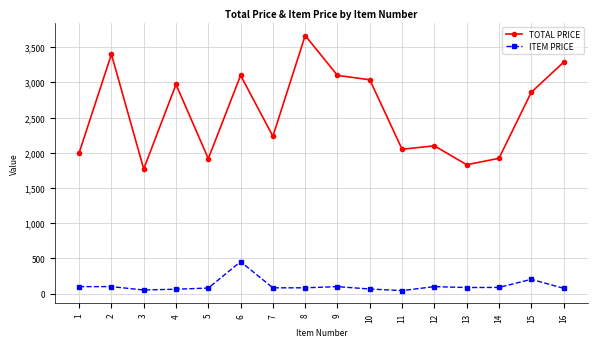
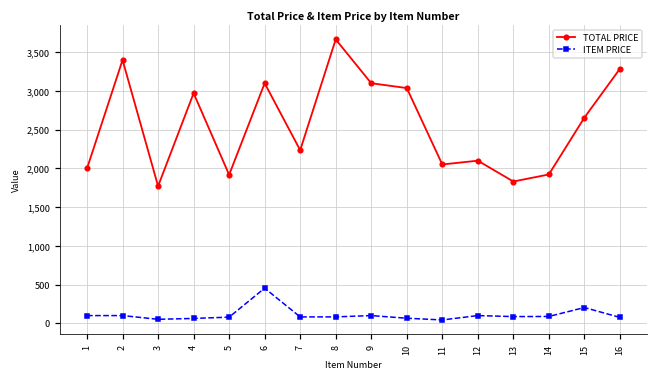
  {
    "TOTAL PRICE": {
      "1": "2,000",
      "2": "3,400",
      "3": "1,800",
      "4": "3,000",
      "5": "1,900",
      "6": "3,100",
      "7": "2,200",
      "8": "3,700",
      "9": "3,100",
      "10": "3,000",
      "11": "2,100",
      "12": "2,100",
      "13": "1,800",
      "14": "1,900",
-     "15": "2,900",
+     "15": "2,700",
      "16": "3,300"
    },
    "ITEM PRICE": {
      "1": "100",
      "2": "100",
      "3": "100",
      "4": "100",
      "5": "100",
      "6": "500",
      "7": "100",
      "8": "100",
      "9": "100",
      "10": "100",
      "11": "0",
      "12": "100",
      "13": "100",
      "14": "100",
      "15": "200",
      "16": "100"
    }
  }
